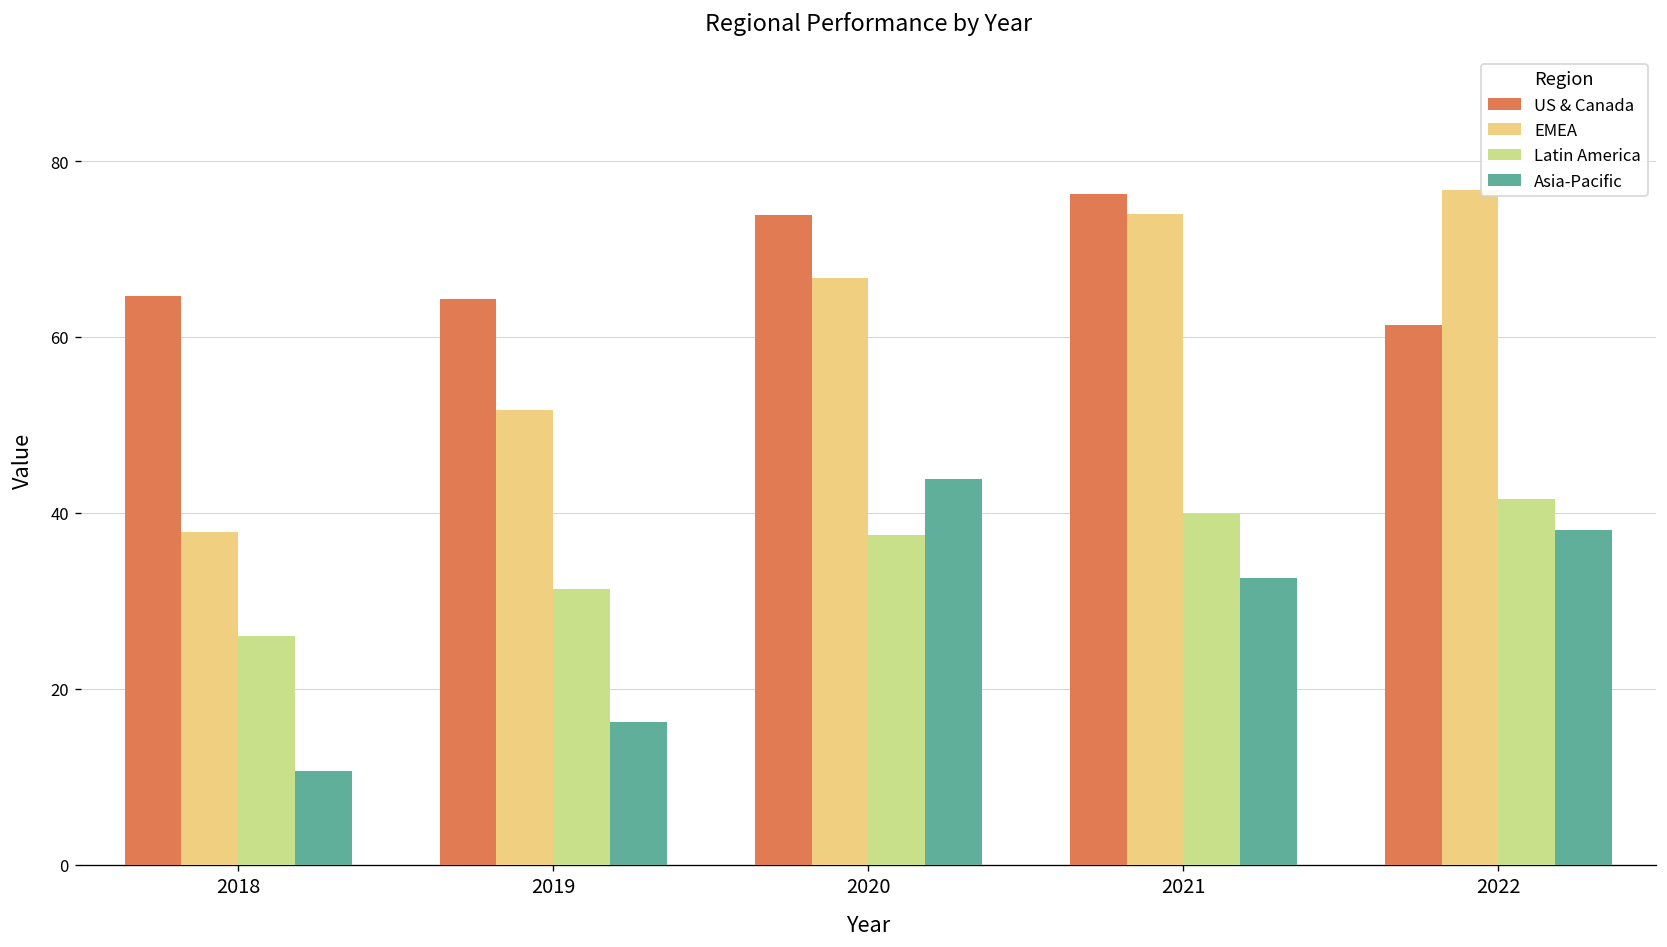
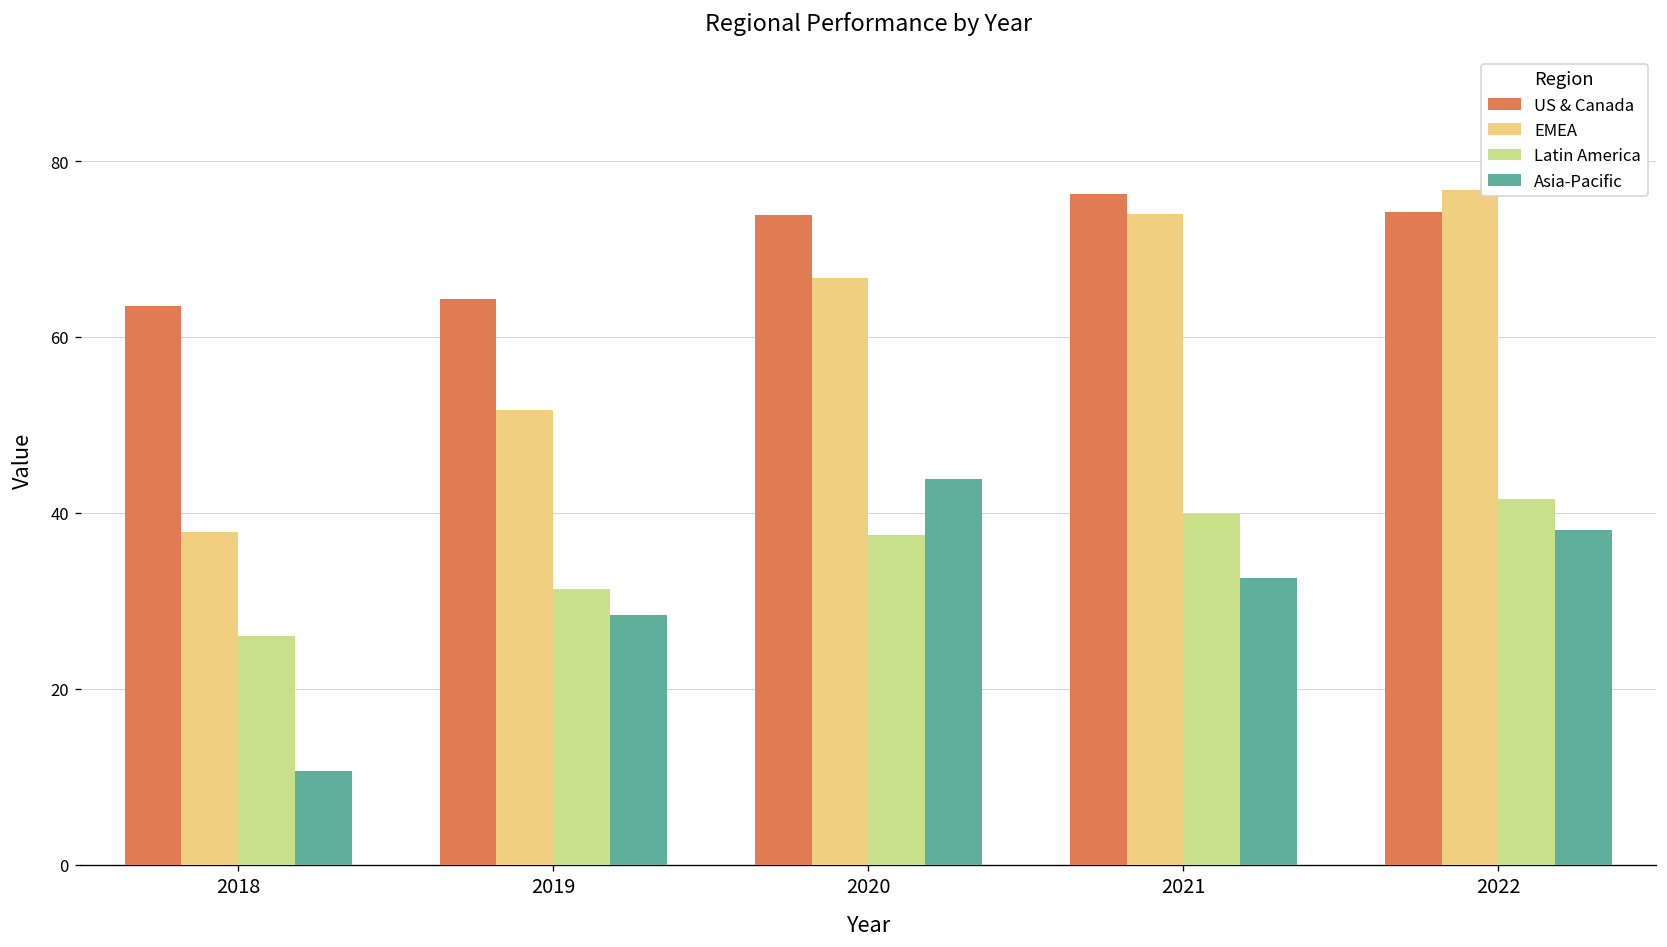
  {
    "US & Canada": {
-     "2018": 65,
+     "2018": 64,
      "2019": 64,
      "2020": 74,
      "2021": 76,
-     "2022": 61
+     "2022": 74
    },
    "Asia-Pacific": {
      "2018": 11,
-     "2019": 16,
+     "2019": 28,
      "2020": 44,
      "2021": 33,
      "2022": 38
    }
  }
